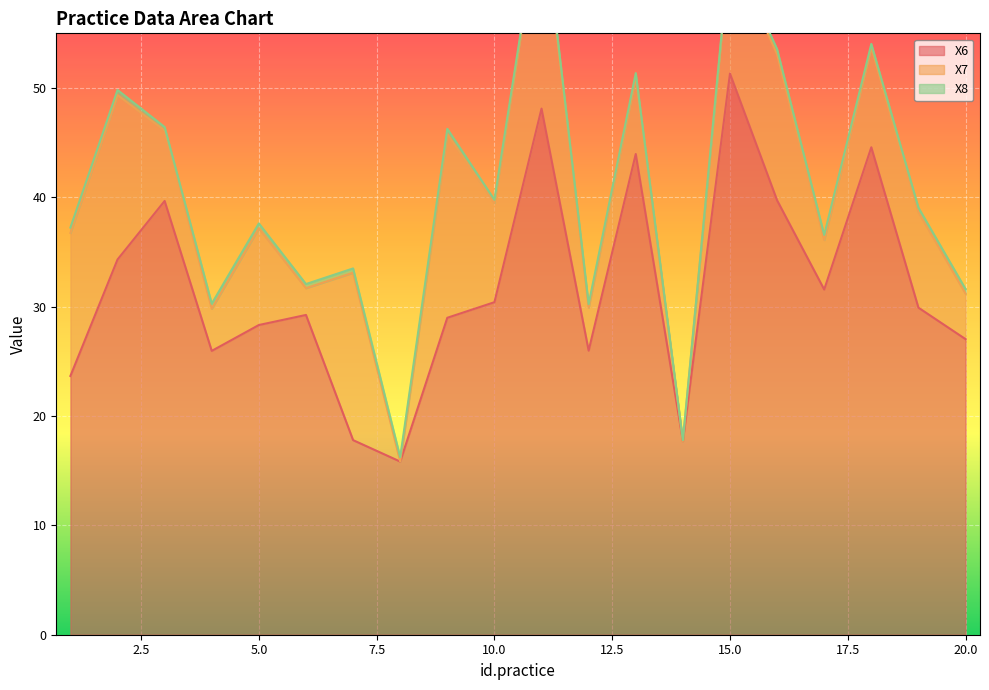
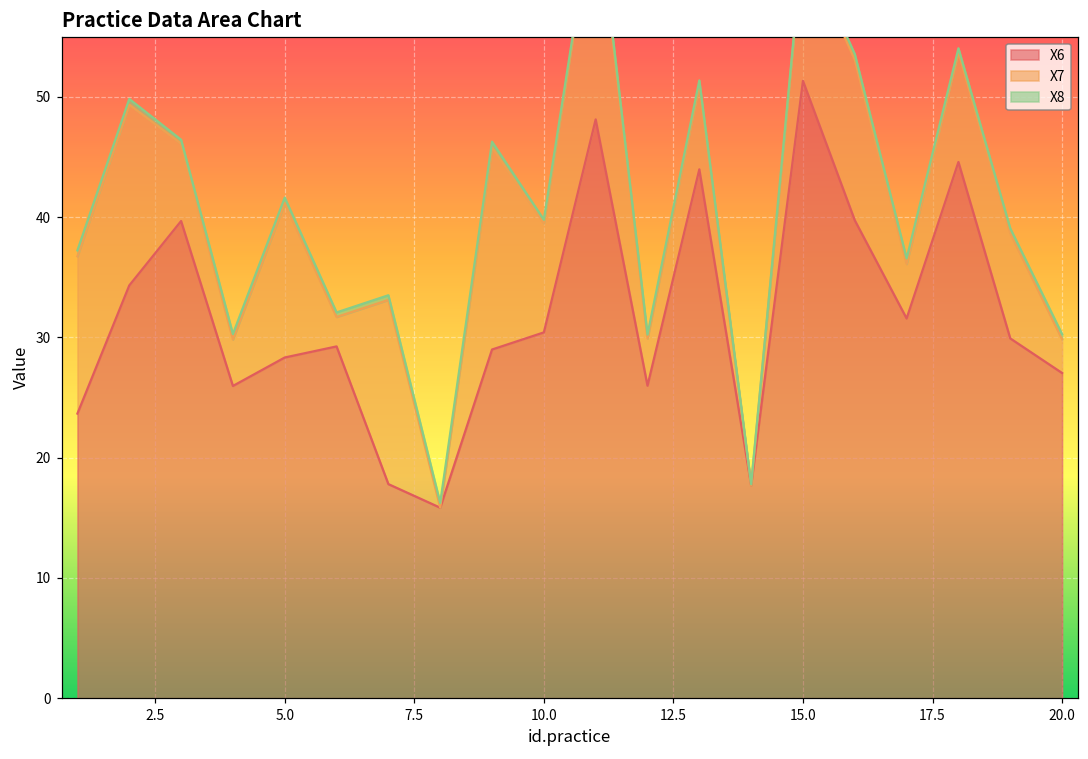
  {
    "X6": {
      "5.0": 28.3,
      "10.0": 30.4,
      "15.0": 51.3,
      "20.0": 27.0
    },
    "X7": {
-     "5.0": 8.9,
+     "5.0": 12.9,
      "10.0": 9.1,
-     "20.0": 4.2
+     "20.0": 2.8
    },
    "X8": {
      "5.0": 0.4,
      "10.0": 0.3,
      "20.0": 0.4
    }
  }
